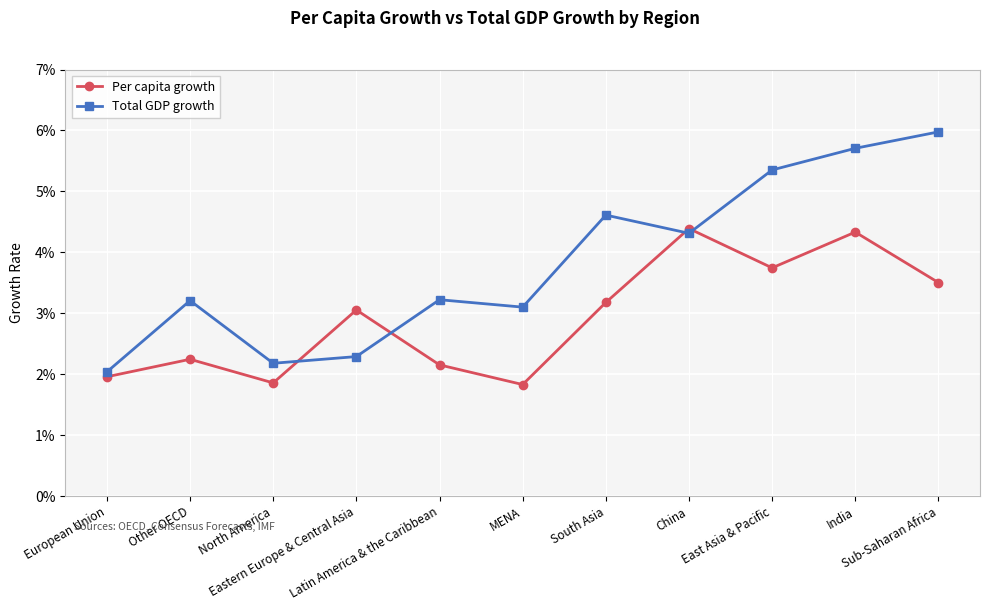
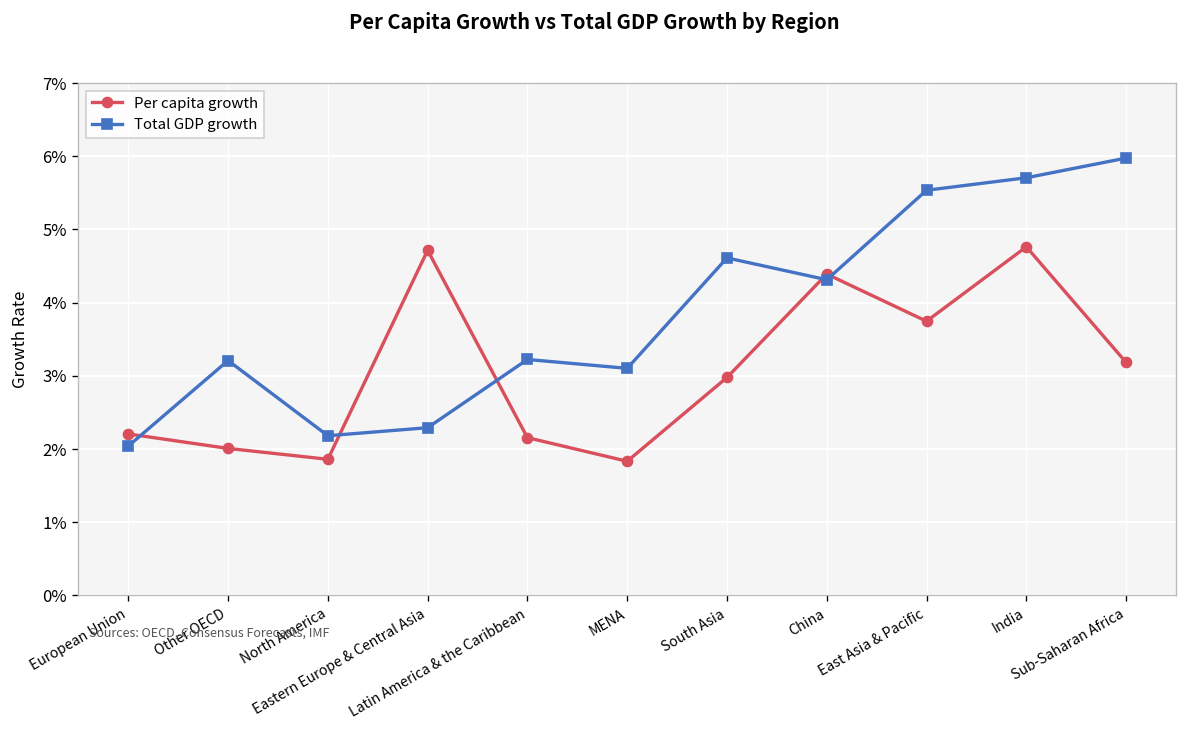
  {
    "Per capita growth": {
-     "European Union": "2.0%",
-     "Other OECD": "2.2%",
+     "European Union": "2.2%",
+     "Other OECD": "2.0%",
      "North America": "1.9%",
-     "Eastern Europe & Central Asia": "3.1%",
+     "Eastern Europe & Central Asia": "4.7%",
      "Latin America & the Caribbean": "2.2%",
      "MENA": "1.8%",
-     "South Asia": "3.2%",
+     "South Asia": "3.0%",
      "China": "4.4%",
      "East Asia & Pacific": "3.7%",
-     "India": "4.3%",
-     "Sub-Saharan Africa": "3.5%"
+     "India": "4.8%",
+     "Sub-Saharan Africa": "3.2%"
    },
    "Total GDP growth": {
      "European Union": "2.0%",
      "Other OECD": "3.2%",
      "North America": "2.2%",
      "Eastern Europe & Central Asia": "2.3%",
      "Latin America & the Caribbean": "3.2%",
      "MENA": "3.1%",
      "South Asia": "4.6%",
      "China": "4.3%",
-     "East Asia & Pacific": "5.4%",
+     "East Asia & Pacific": "5.5%",
      "India": "5.7%",
      "Sub-Saharan Africa": "6.0%"
    }
  }
